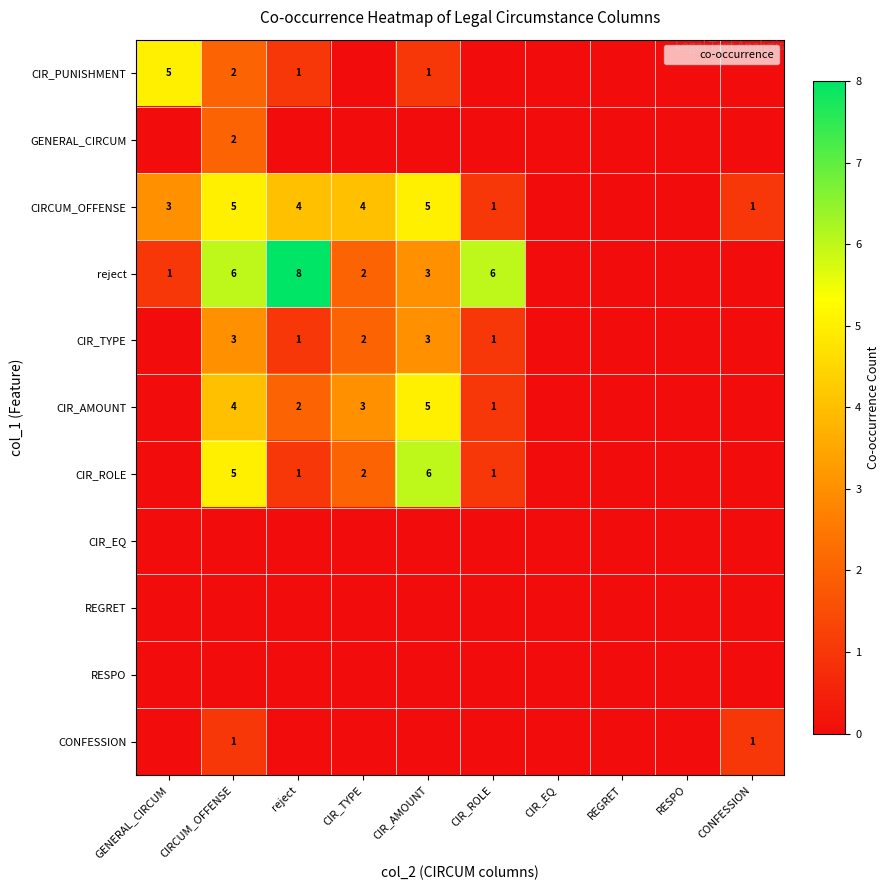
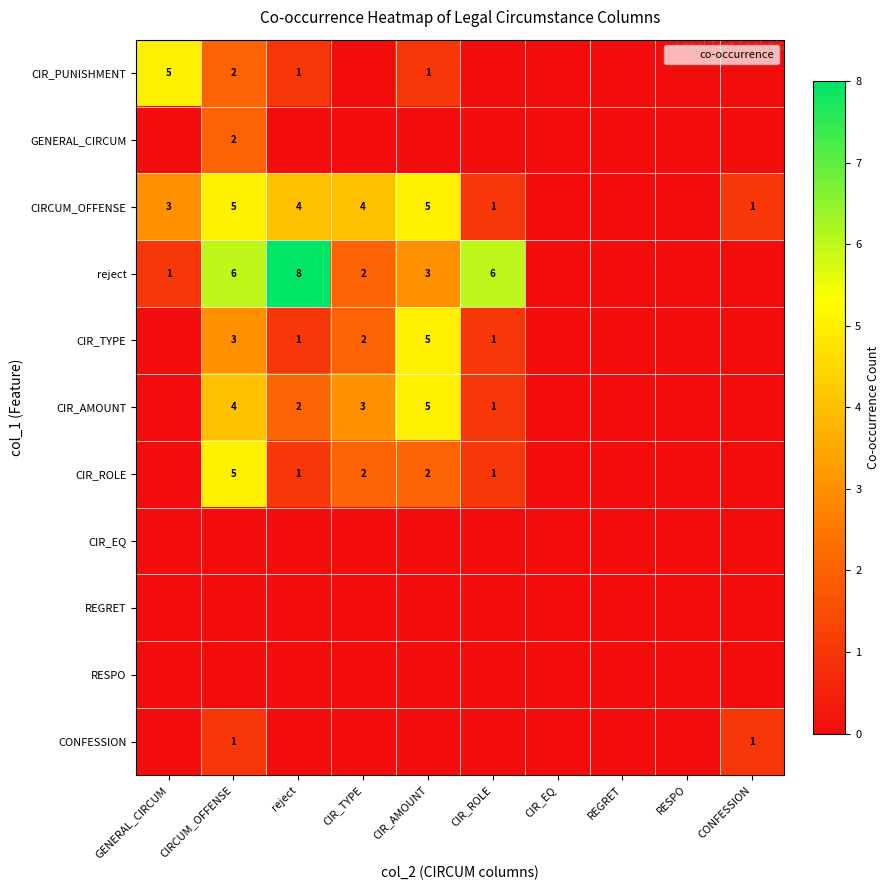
  {
    "CIR_PUNISHMENT": {
      "GENERAL_CIRCUM": 5,
      "CIRCUM_OFFENSE": 2,
      "reject": 1,
      "CIR_AMOUNT": 1
    },
    "GENERAL_CIRCUM": {
      "CIRCUM_OFFENSE": 2
    },
    "CIRCUM_OFFENSE": {
      "GENERAL_CIRCUM": 3,
      "CIRCUM_OFFENSE": 5,
      "reject": 4,
      "CIR_TYPE": 4,
      "CIR_AMOUNT": 5,
      "CIR_ROLE": 1,
      "CONFESSION": 1
    },
    "reject": {
      "GENERAL_CIRCUM": 1,
      "CIRCUM_OFFENSE": 6,
      "reject": 8,
      "CIR_TYPE": 2,
      "CIR_AMOUNT": 3,
      "CIR_ROLE": 6
    },
    "CIR_TYPE": {
      "CIRCUM_OFFENSE": 3,
      "reject": 1,
      "CIR_TYPE": 2,
-     "CIR_AMOUNT": 3,
+     "CIR_AMOUNT": 5,
      "CIR_ROLE": 1
    },
    "CIR_AMOUNT": {
      "CIRCUM_OFFENSE": 4,
      "reject": 2,
      "CIR_TYPE": 3,
      "CIR_AMOUNT": 5,
      "CIR_ROLE": 1
    },
    "CIR_ROLE": {
      "CIRCUM_OFFENSE": 5,
      "reject": 1,
      "CIR_TYPE": 2,
-     "CIR_AMOUNT": 6,
+     "CIR_AMOUNT": 2,
      "CIR_ROLE": 1
    },
    "CONFESSION": {
      "CIRCUM_OFFENSE": 1,
      "CONFESSION": 1
    }
  }
